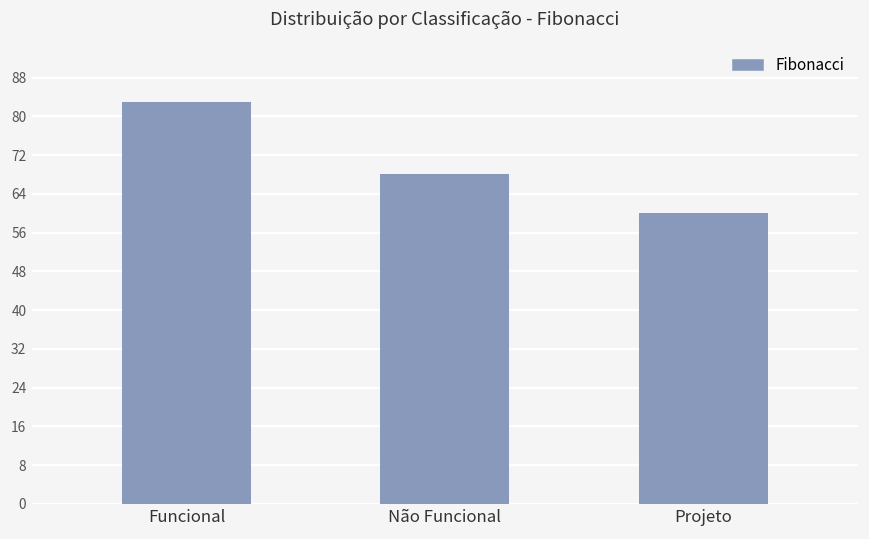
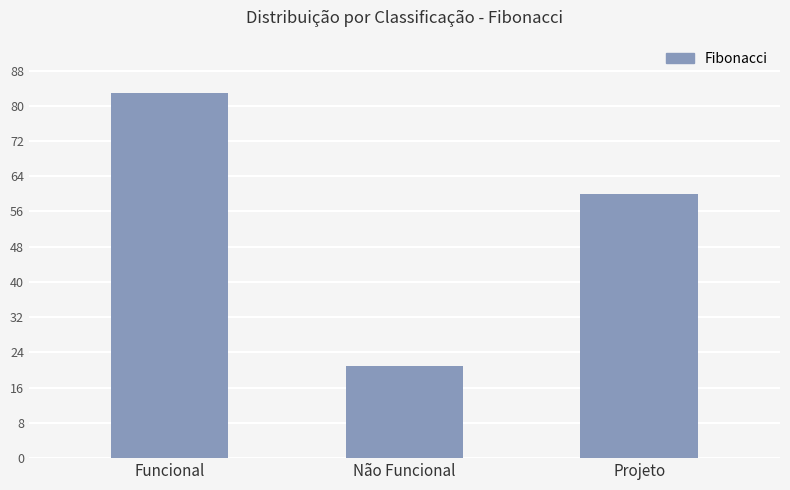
  {
    "Funcional": 83,
-   "Não Funcional": 68,
+   "Não Funcional": 21,
    "Projeto": 60
  }
